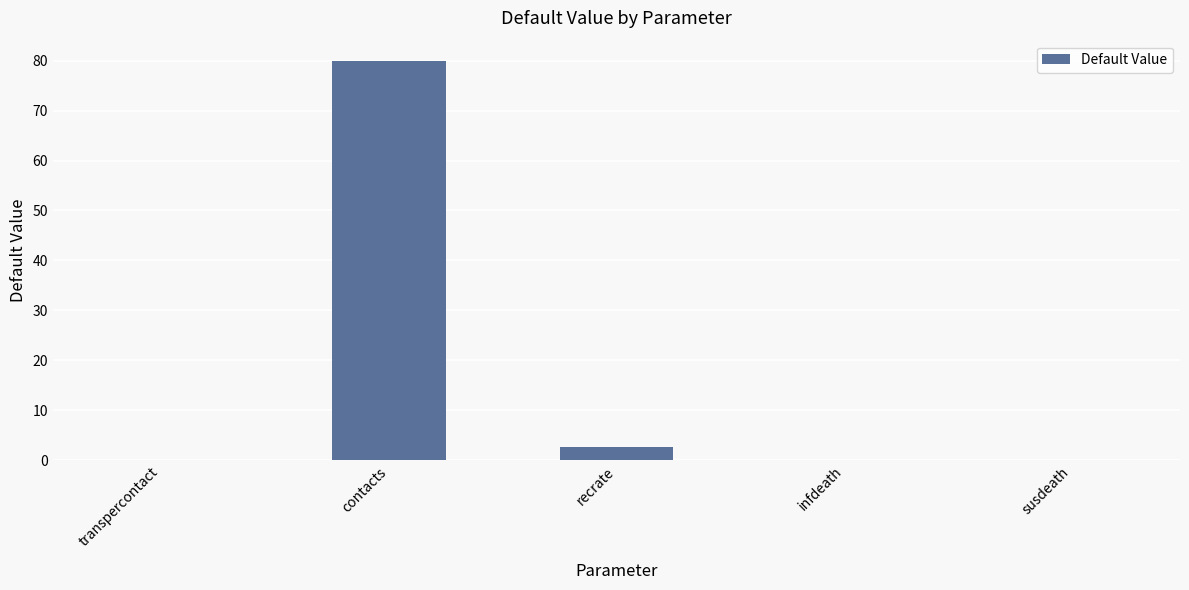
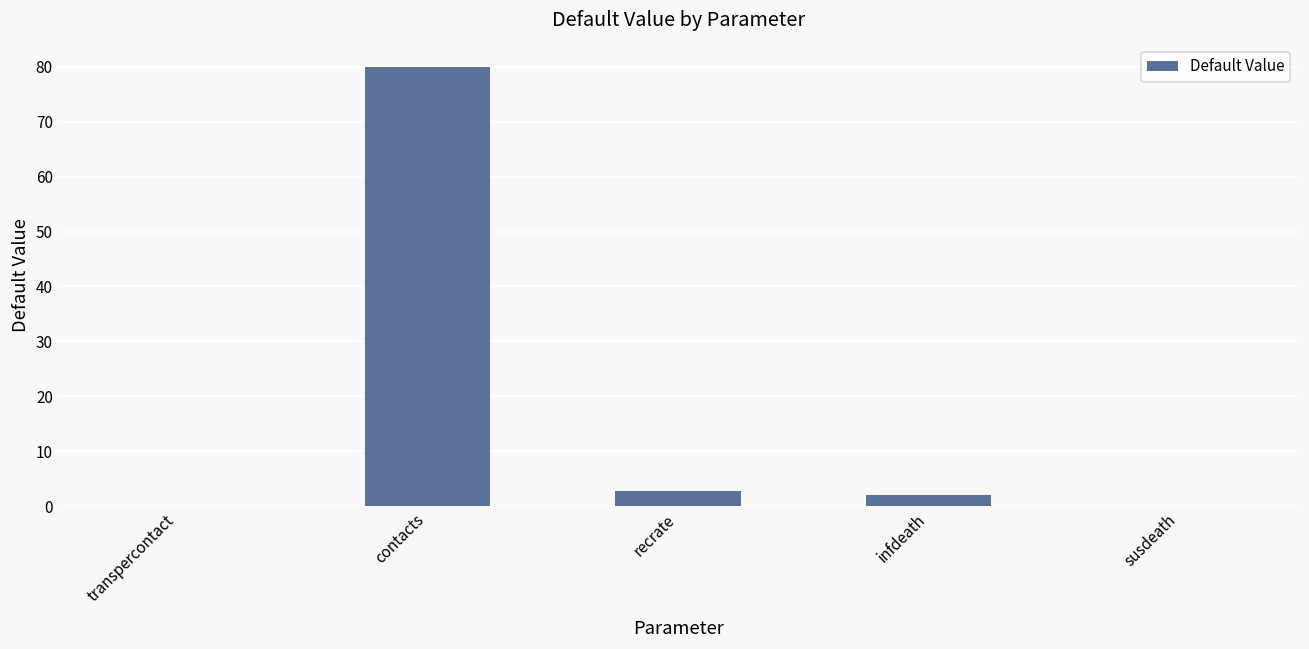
  {
    "contacts": 80,
    "recrate": 3,
-   "infdeath": 0
+   "infdeath": 2
  }
